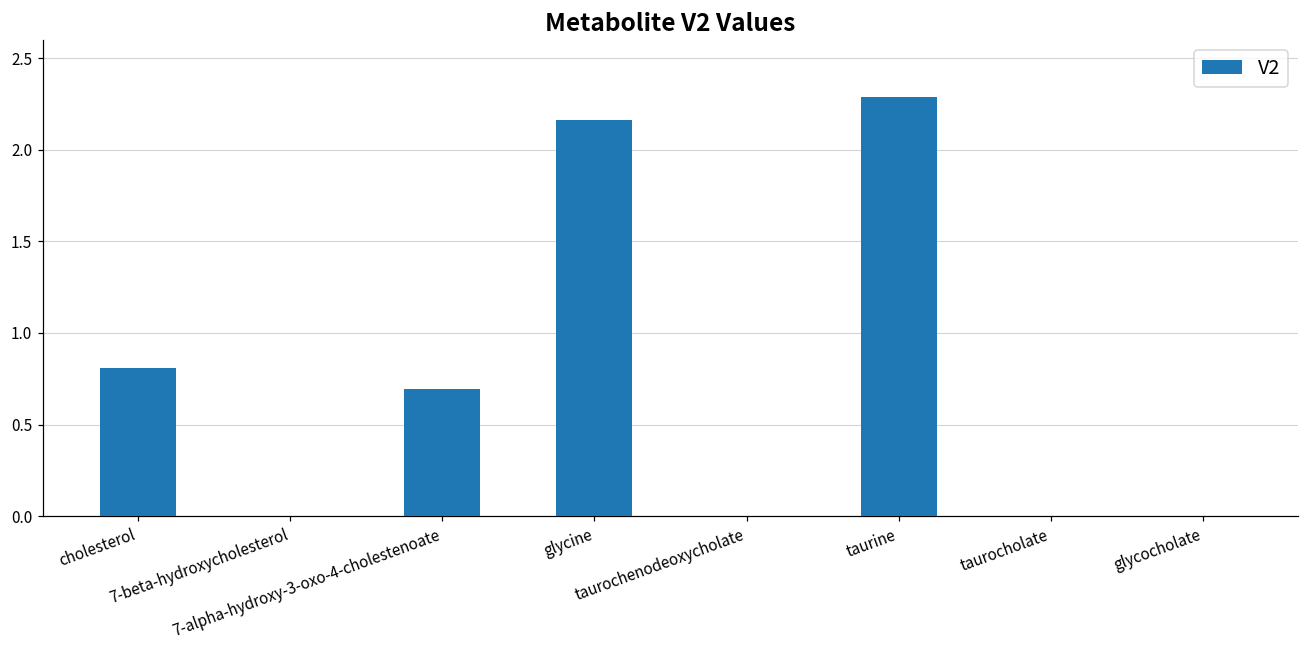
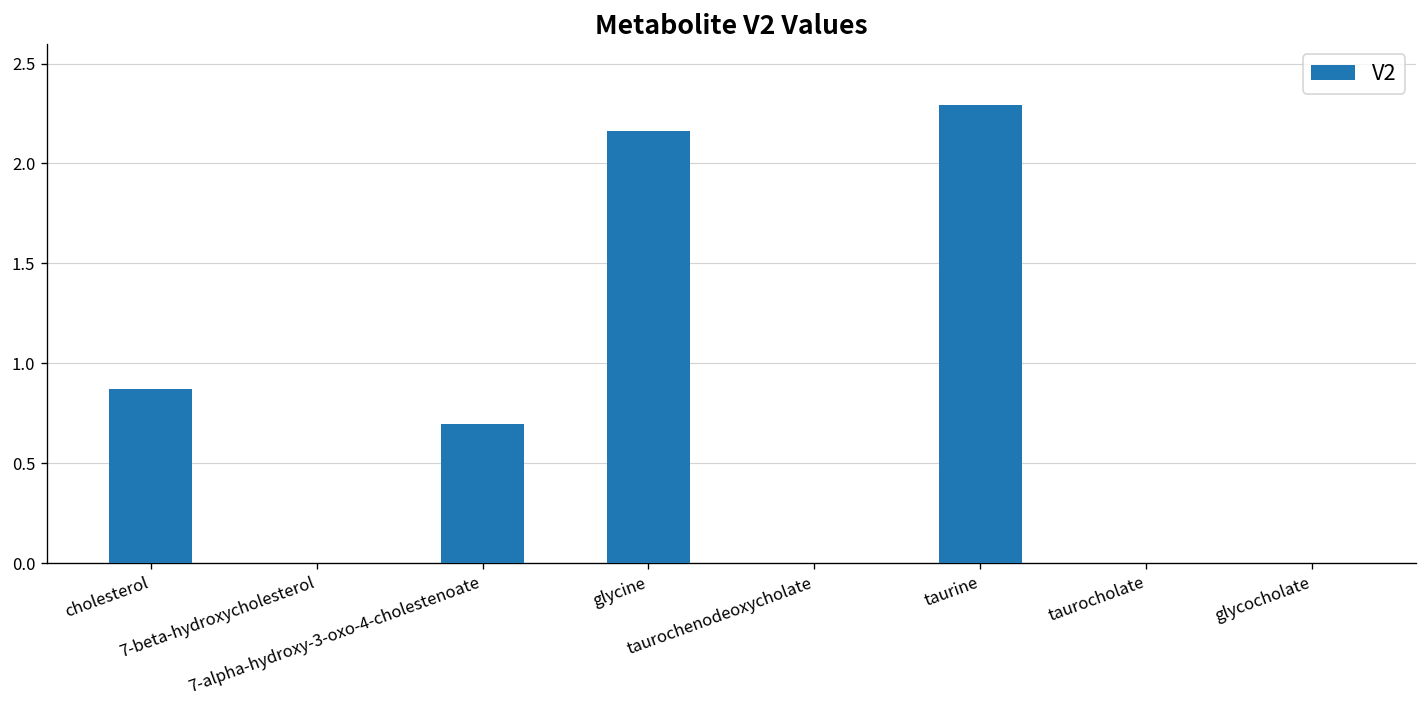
  {
-   "cholesterol": 0.81,
+   "cholesterol": 0.87,
    "7-beta-hydroxycholesterol": 0.00,
    "7-alpha-hydroxy-3-oxo-4-cholestenoate": 0.69,
    "glycine": 2.16,
    "taurochenodeoxycholate": 0.00,
    "taurine": 2.29,
    "taurocholate": 0.00,
    "glycocholate": 0.00
  }
